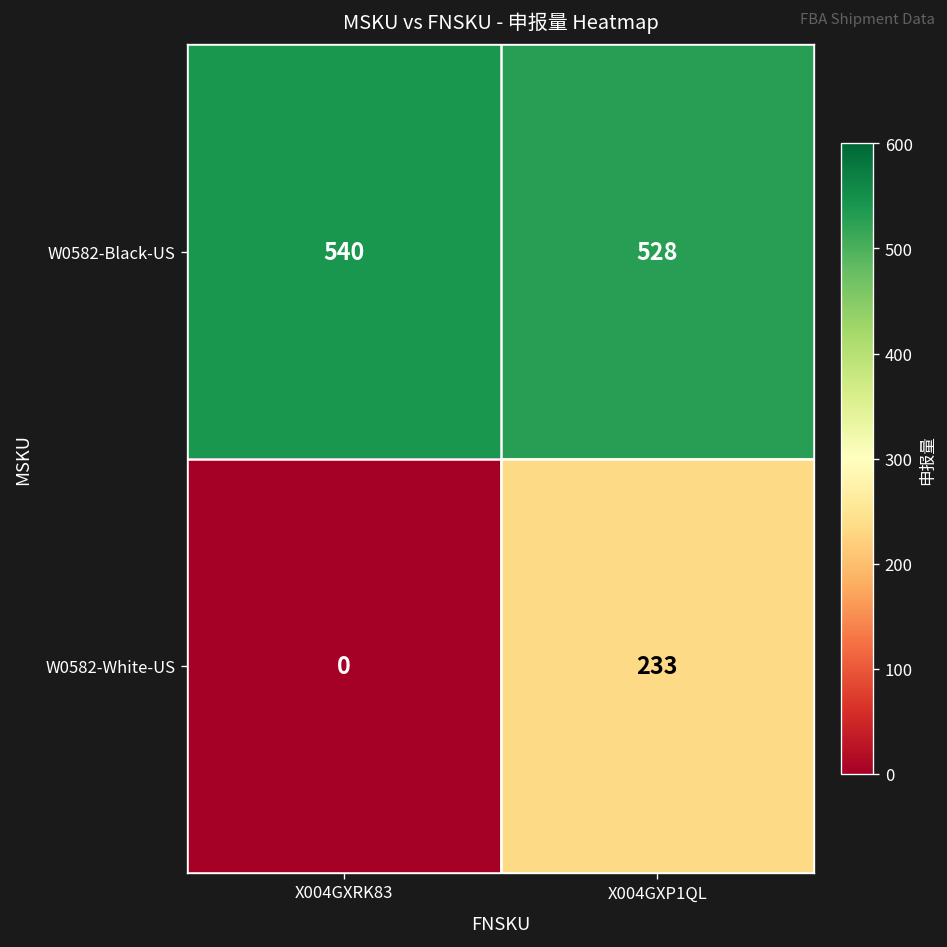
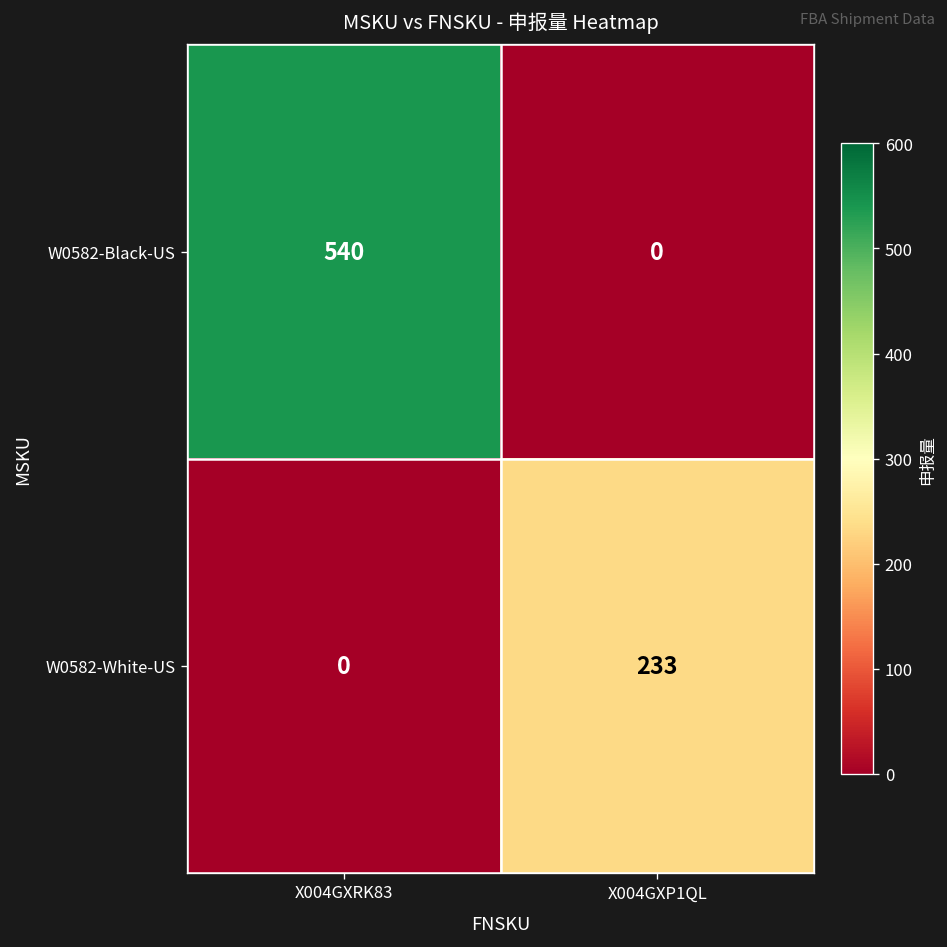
  {
    "W0582-Black-US": {
      "X004GXRK83": 540,
-     "X004GXP1QL": 528
+     "X004GXP1QL": 0
    },
    "W0582-White-US": {
      "X004GXRK83": 0,
      "X004GXP1QL": 233
    }
  }
